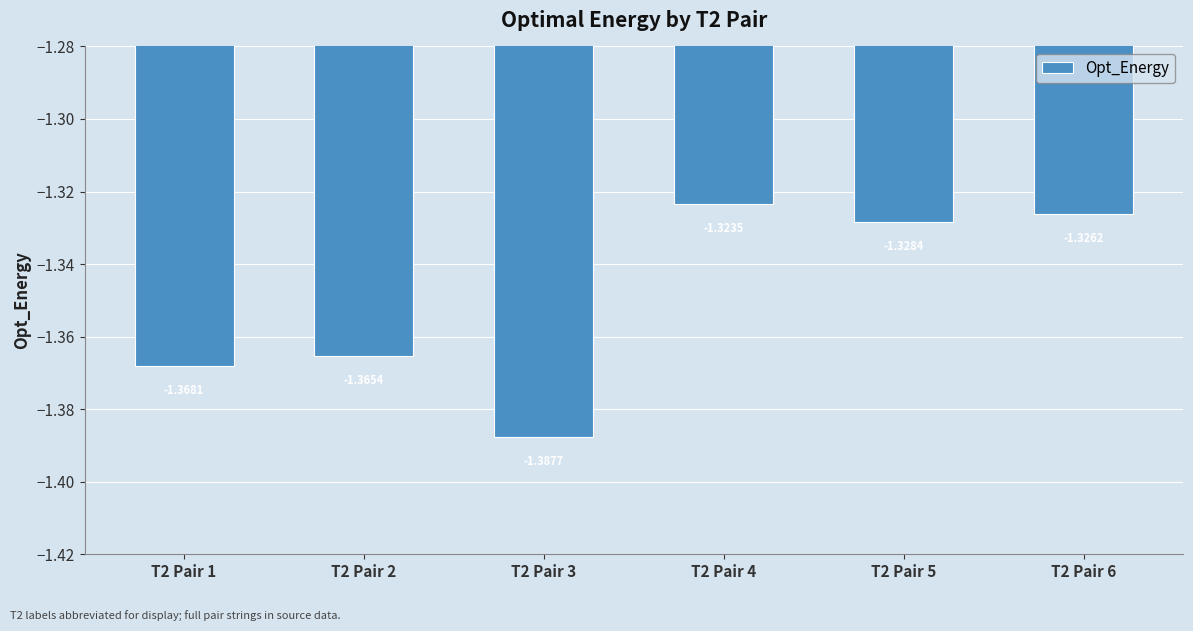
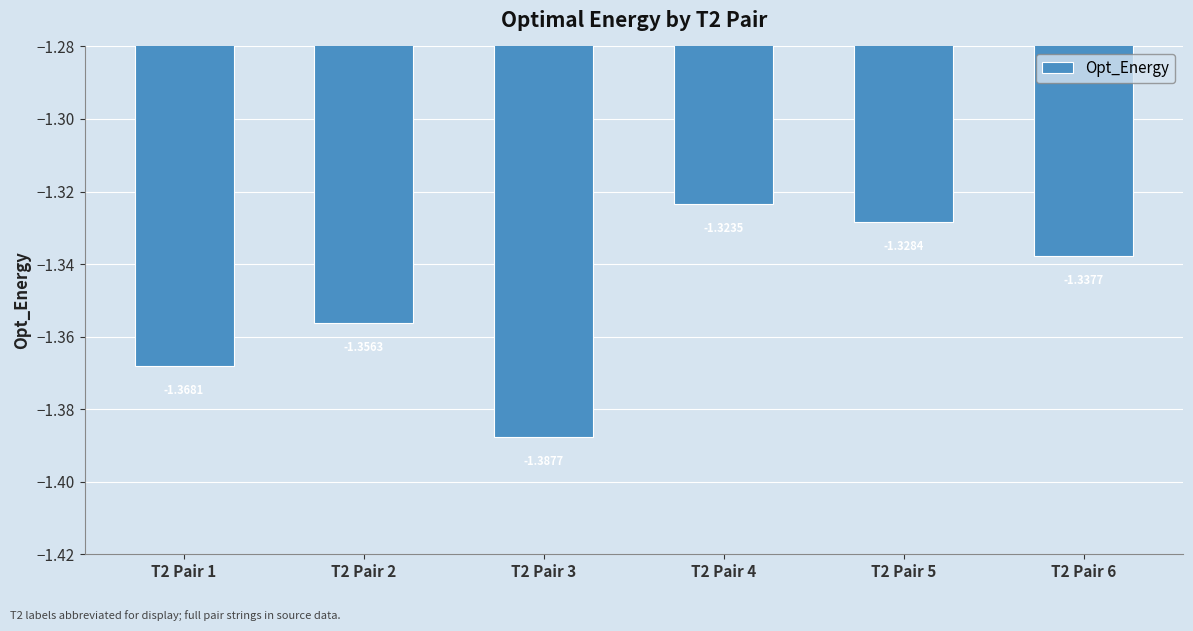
  {
    "T2 Pair 1": -1.368,
-   "T2 Pair 2": -1.365,
+   "T2 Pair 2": -1.356,
    "T2 Pair 3": -1.388,
    "T2 Pair 4": -1.324,
    "T2 Pair 5": -1.328,
-   "T2 Pair 6": -1.326
+   "T2 Pair 6": -1.338
  }
